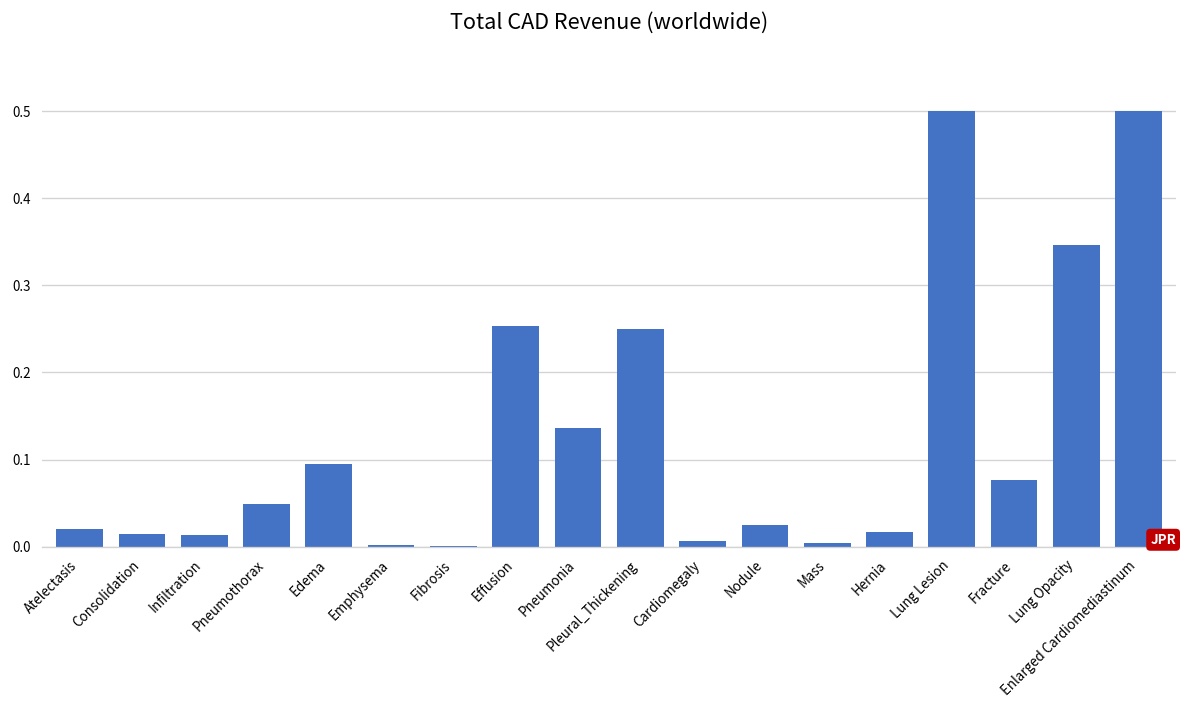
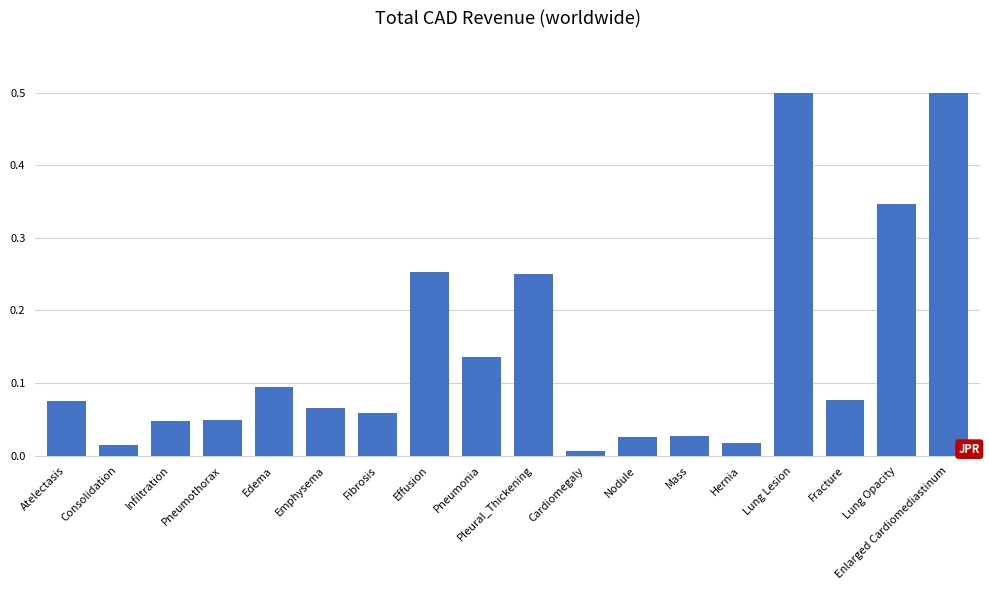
  {
-   "Atelectasis": 0.02,
+   "Atelectasis": 0.08,
    "Consolidation": 0.02,
-   "Infiltration": 0.01,
+   "Infiltration": 0.05,
    "Pneumothorax": 0.05,
    "Edema": 0.09,
-   "Emphysema": 0.00,
-   "Fibrosis": 0.00,
+   "Emphysema": 0.07,
+   "Fibrosis": 0.06,
    "Effusion": 0.25,
    "Pneumonia": 0.14,
    "Pleural_Thickening": 0.25,
    "Cardiomegaly": 0.01,
    "Nodule": 0.03,
-   "Mass": 0.00,
+   "Mass": 0.03,
    "Hernia": 0.02,
    "Lung Lesion": 0.50,
    "Fracture": 0.08,
    "Lung Opacity": 0.35,
    "Enlarged Cardiomediastinum": 0.50
  }
